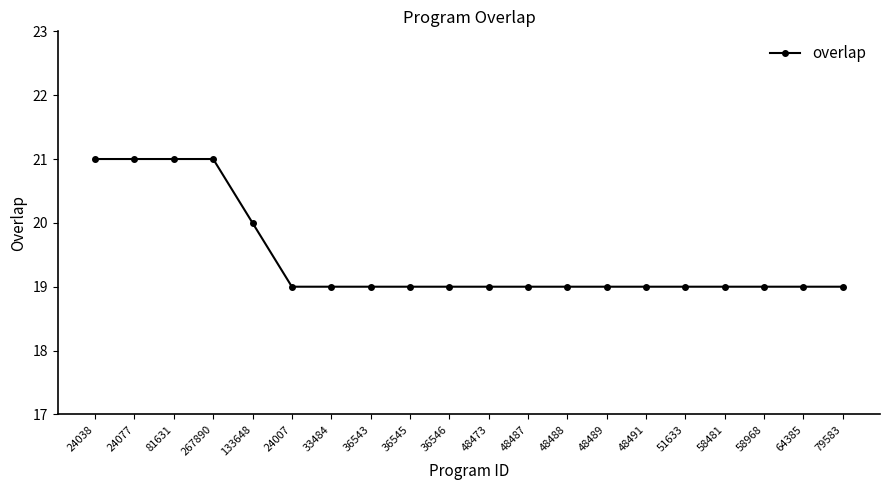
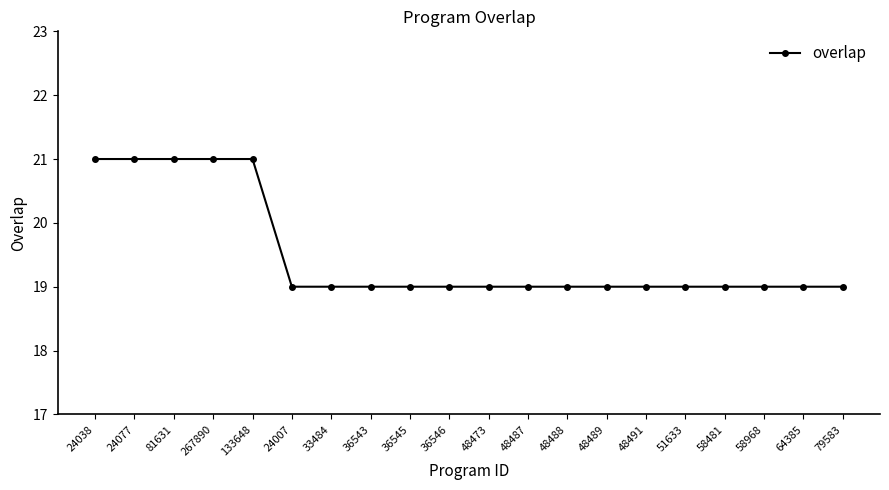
  {
    "24038": 21,
    "24077": 21,
    "81631": 21,
    "267890": 21,
-   "133648": 20,
+   "133648": 21,
    "24007": 19,
    "33484": 19,
    "36543": 19,
    "36545": 19,
    "36546": 19,
    "48473": 19,
    "48487": 19,
    "48488": 19,
    "48489": 19,
    "48491": 19,
    "51633": 19,
    "58481": 19,
    "58968": 19,
    "64385": 19,
    "79583": 19
  }
